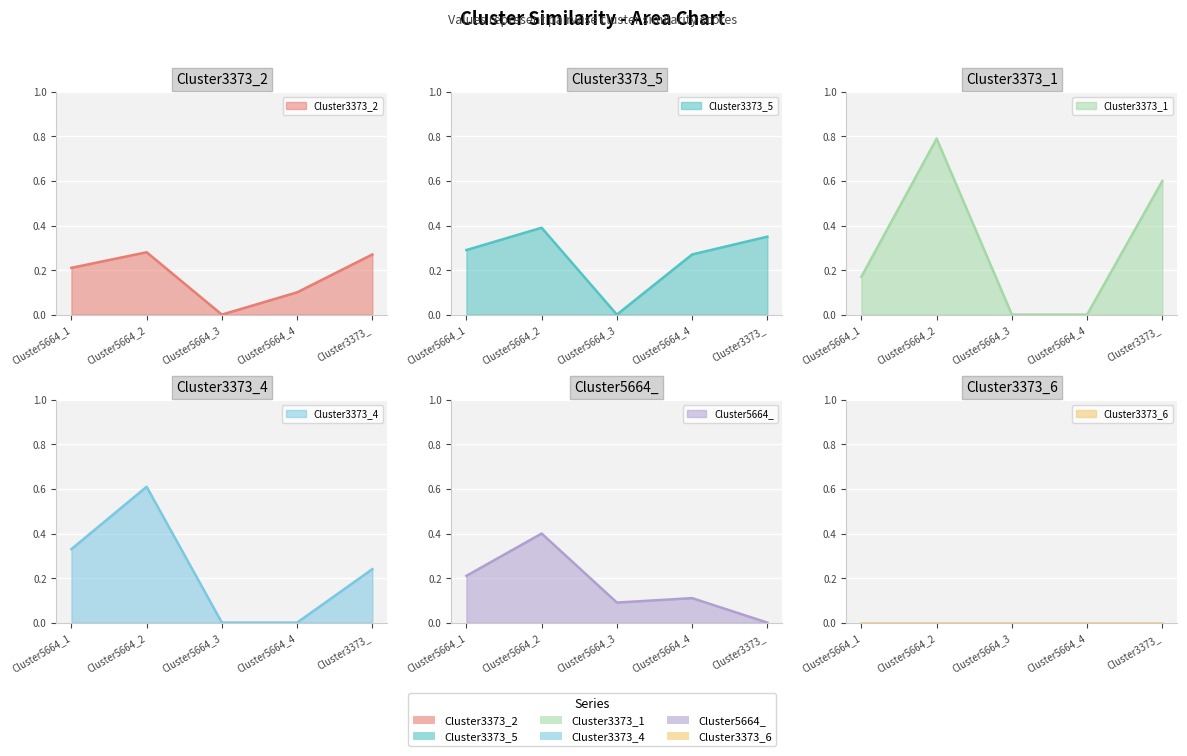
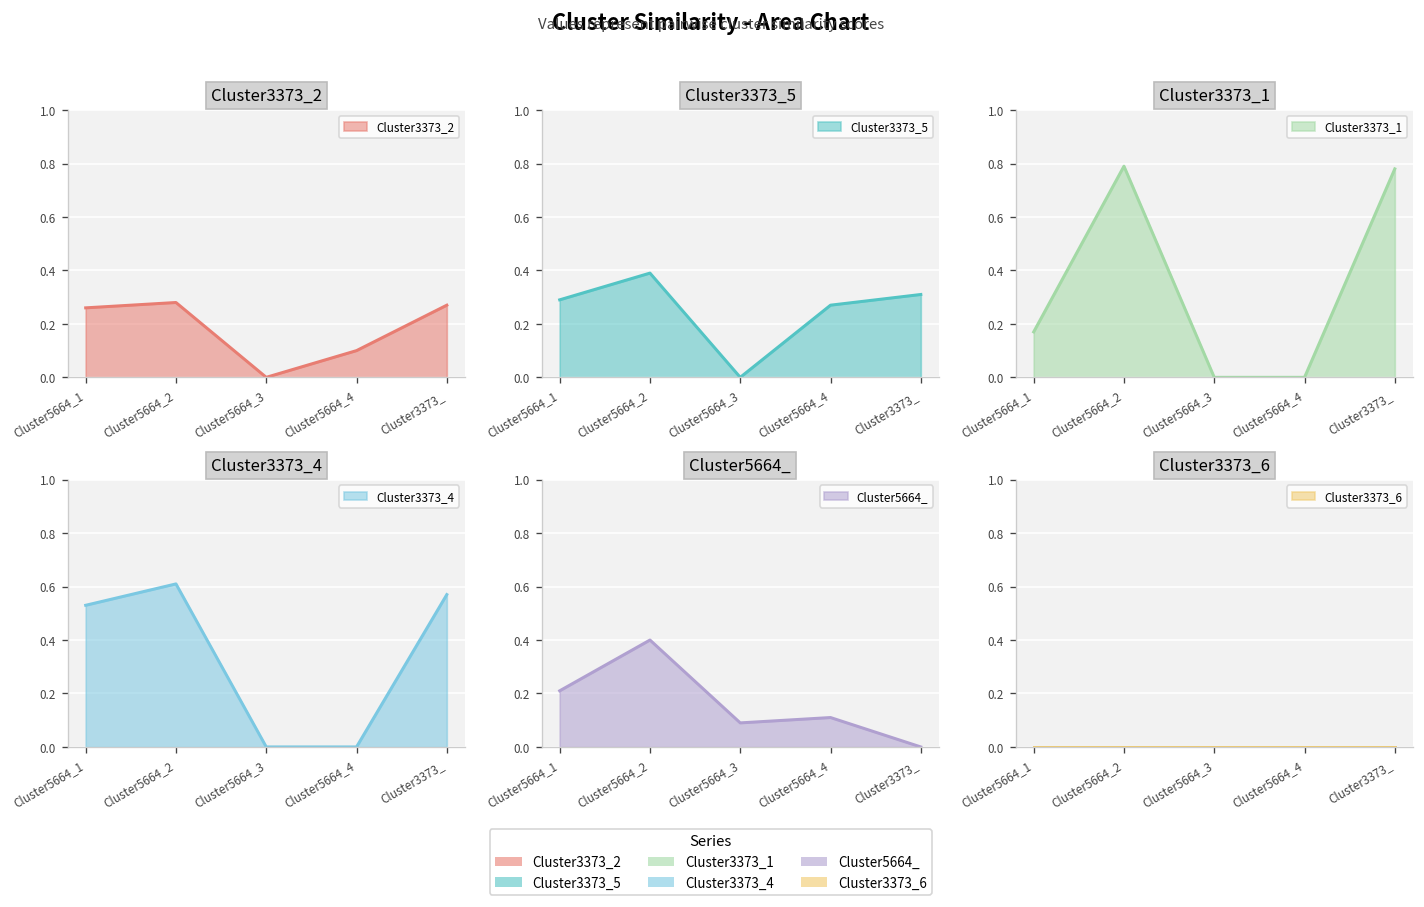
  {
    "Cluster3373_2": {
-     "Cluster5664_1": 0.21,
+     "Cluster5664_1": 0.26,
      "Cluster5664_2": 0.28,
      "Cluster5664_3": 0.00,
      "Cluster5664_4": 0.10,
      "Cluster3373_": 0.27
    },
    "Cluster3373_5": {
      "Cluster5664_1": 0.29,
      "Cluster5664_2": 0.39,
      "Cluster5664_3": 0.00,
      "Cluster5664_4": 0.27,
-     "Cluster3373_": 0.35
+     "Cluster3373_": 0.31
    },
    "Cluster3373_1": {
      "Cluster5664_1": 0.17,
      "Cluster5664_2": 0.79,
      "Cluster5664_3": 0.00,
      "Cluster5664_4": 0.00,
-     "Cluster3373_": 0.60
+     "Cluster3373_": 0.78
    },
    "Cluster3373_4": {
-     "Cluster5664_1": 0.33,
+     "Cluster5664_1": 0.53,
      "Cluster5664_2": 0.61,
      "Cluster5664_3": 0.00,
      "Cluster5664_4": 0.00,
-     "Cluster3373_": 0.24
+     "Cluster3373_": 0.57
    },
    "Cluster5664_": {
      "Cluster5664_1": 0.21,
      "Cluster5664_2": 0.40,
      "Cluster5664_3": 0.09,
      "Cluster5664_4": 0.11,
      "Cluster3373_": 0.00
    },
    "Cluster3373_6": {
      "Cluster5664_1": 0.00,
      "Cluster5664_2": 0.00,
      "Cluster5664_3": 0.00,
      "Cluster5664_4": 0.00,
      "Cluster3373_": 0.00
    }
  }
